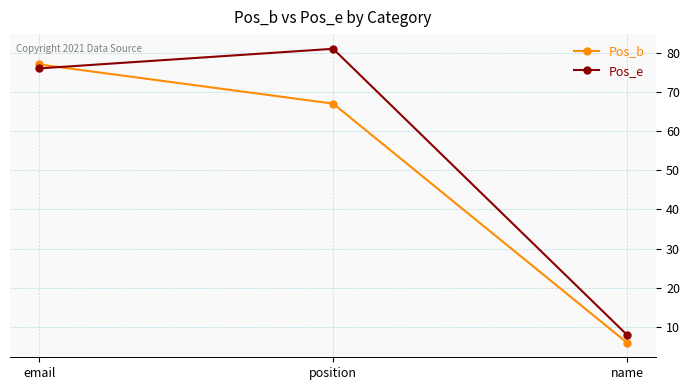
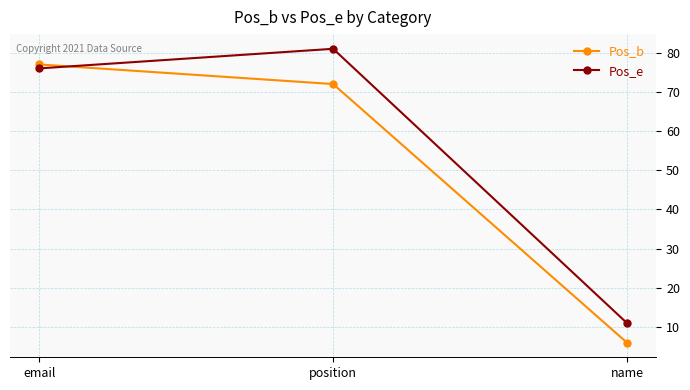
  {
    "Pos_b": {
-     "position": 67,
+     "position": 72,
      "name": 6
    },
    "Pos_e": {
      "email": 76,
      "position": 81,
-     "name": 8
+     "name": 11
    }
  }
